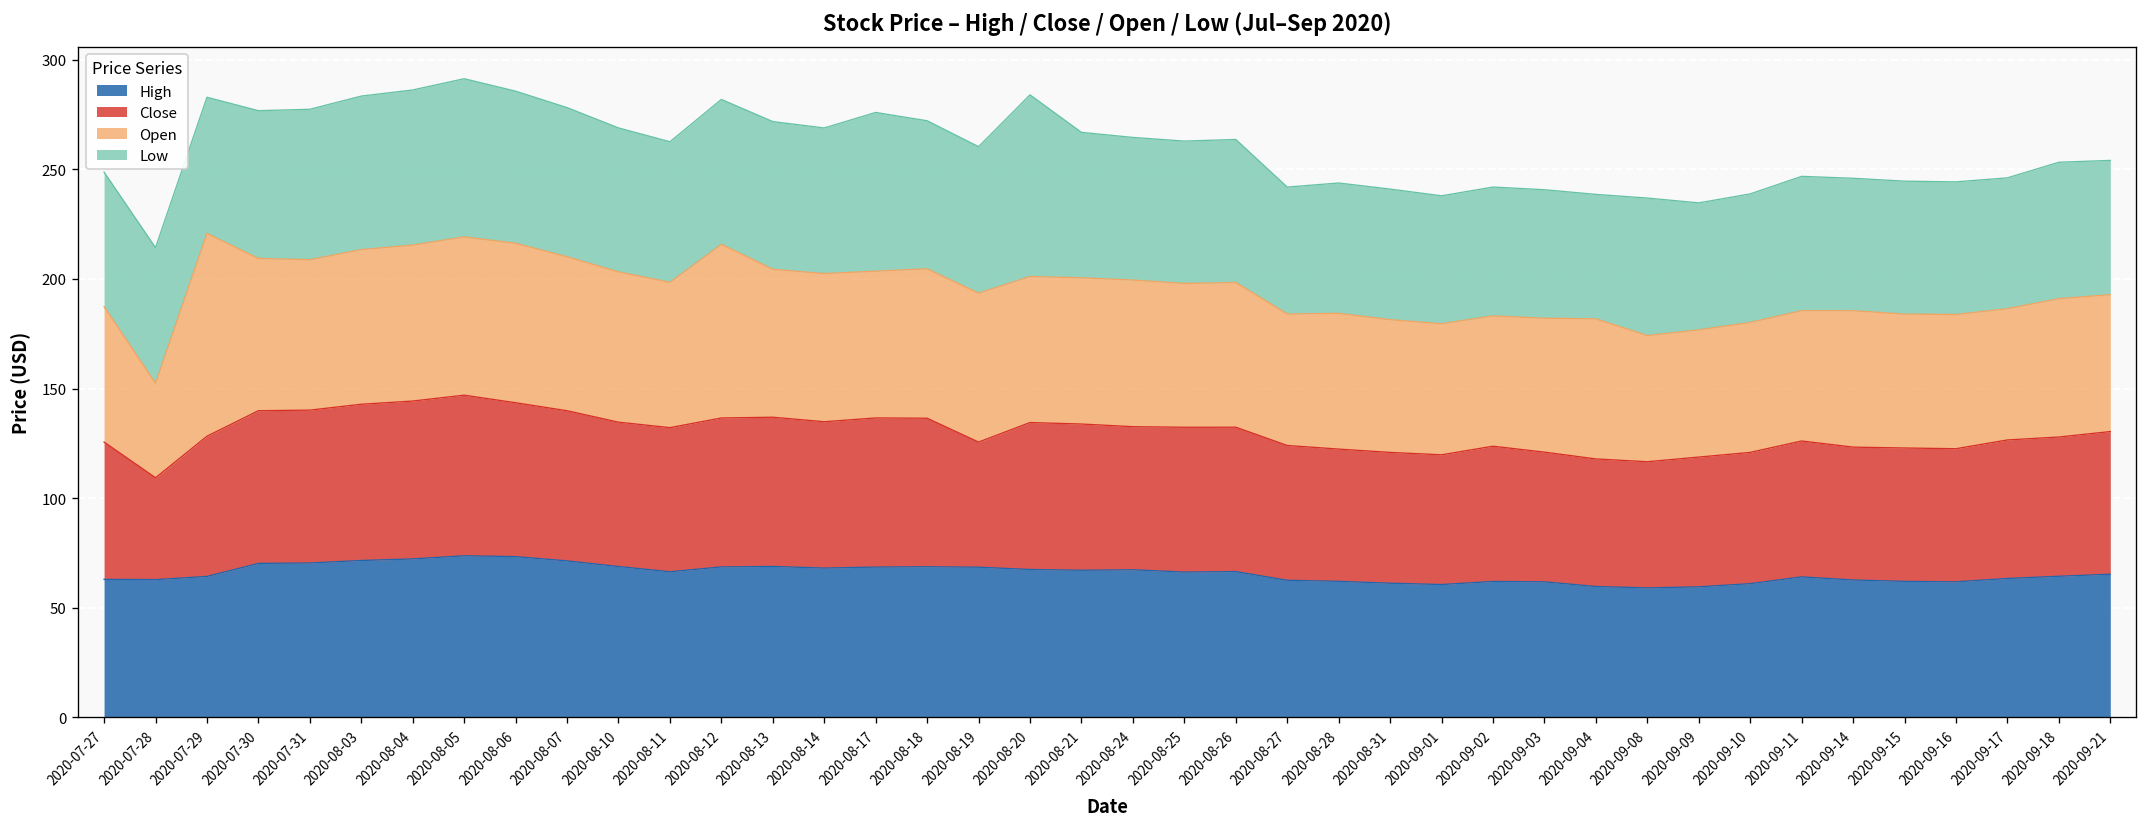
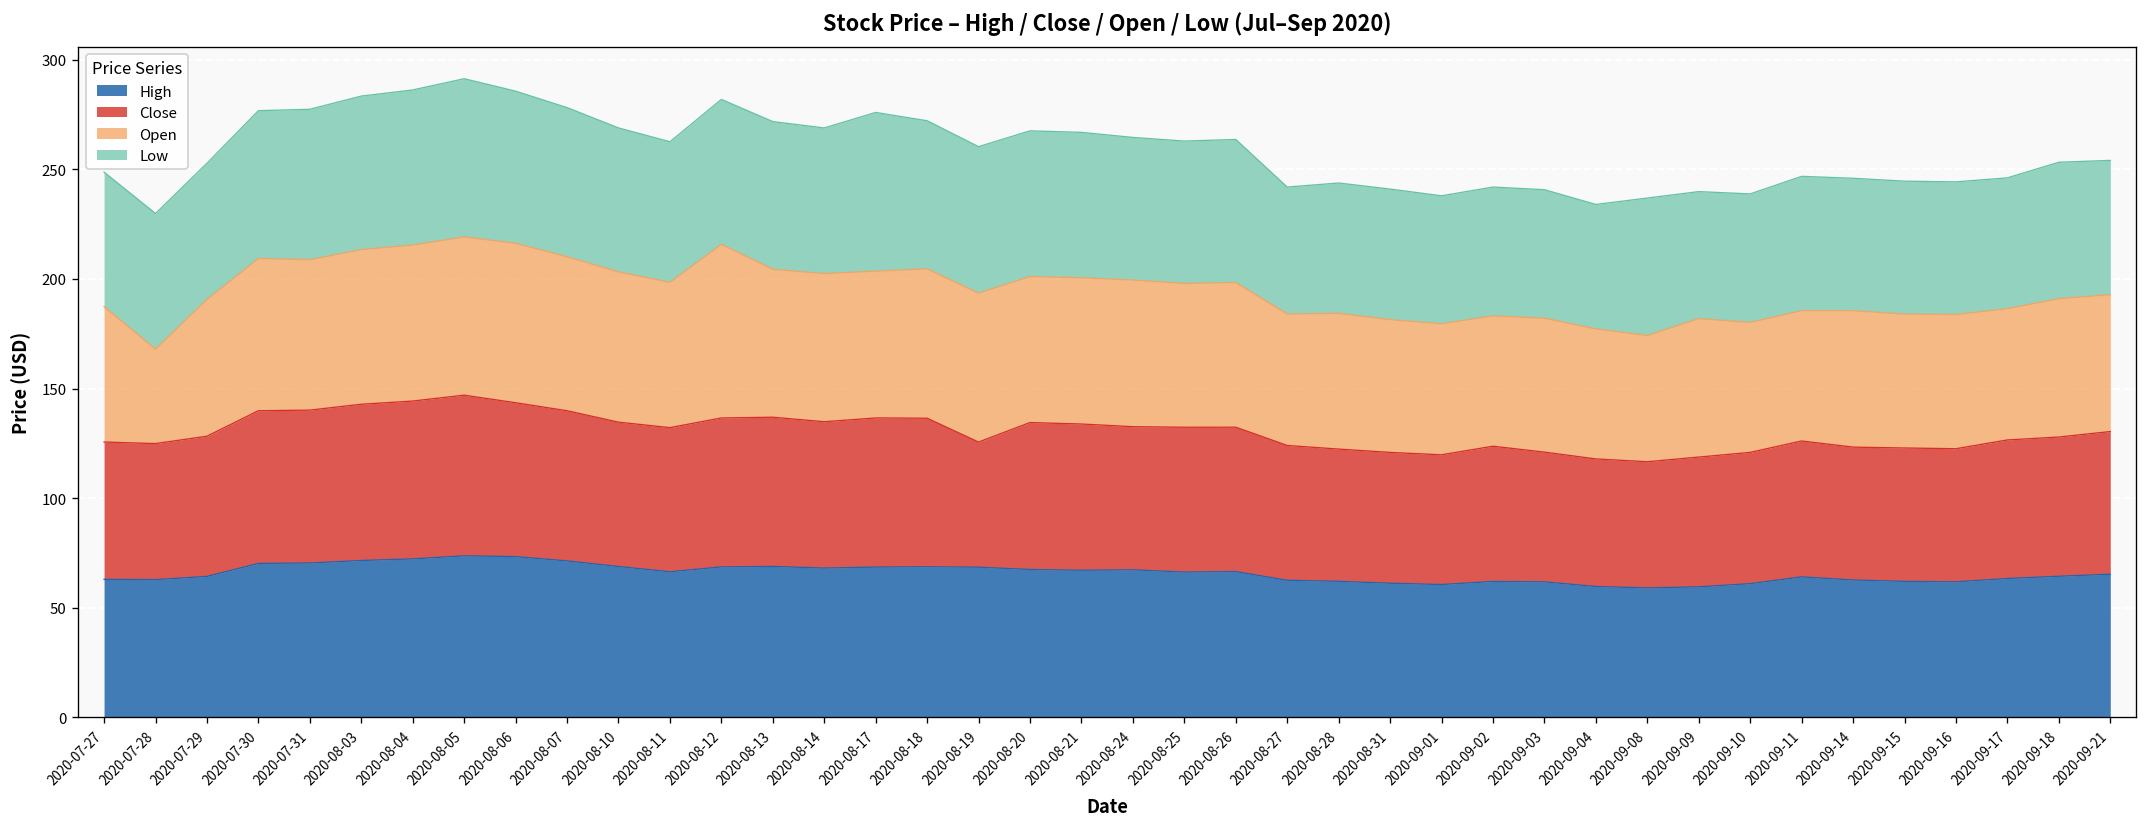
  {
    "High": {
      "2020-07-27": 63,
      "2020-07-28": 63,
      "2020-07-29": 64,
      "2020-07-30": 70,
      "2020-07-31": 70,
      "2020-08-03": 71,
      "2020-08-04": 72,
      "2020-08-05": 74,
      "2020-08-06": 73,
      "2020-08-07": 71,
      "2020-08-10": 69,
      "2020-08-11": 66,
      "2020-08-12": 69,
      "2020-08-13": 69,
      "2020-08-14": 68,
      "2020-08-17": 68,
      "2020-08-18": 69,
      "2020-08-19": 68,
      "2020-08-20": 67,
      "2020-08-21": 67,
      "2020-08-24": 67,
      "2020-08-25": 66,
      "2020-08-26": 66,
      "2020-08-27": 62,
      "2020-08-28": 62,
      "2020-08-31": 61,
      "2020-09-01": 61,
      "2020-09-02": 62,
      "2020-09-03": 62,
      "2020-09-04": 60,
      "2020-09-08": 59,
      "2020-09-09": 59,
      "2020-09-10": 61,
      "2020-09-11": 64,
      "2020-09-14": 63,
      "2020-09-15": 62,
      "2020-09-16": 62,
      "2020-09-17": 63,
      "2020-09-18": 64,
      "2020-09-21": 65
    },
    "Close": {
      "2020-07-27": 63,
-     "2020-07-28": 47,
+     "2020-07-28": 62,
      "2020-07-29": 64,
      "2020-07-30": 70,
      "2020-07-31": 70,
      "2020-08-03": 71,
      "2020-08-04": 72,
      "2020-08-05": 73,
      "2020-08-06": 70,
      "2020-08-07": 69,
      "2020-08-10": 66,
      "2020-08-11": 66,
      "2020-08-12": 68,
      "2020-08-13": 68,
      "2020-08-14": 67,
      "2020-08-17": 68,
      "2020-08-18": 68,
      "2020-08-19": 57,
      "2020-08-20": 67,
      "2020-08-21": 67,
      "2020-08-24": 65,
      "2020-08-25": 66,
      "2020-08-26": 66,
      "2020-08-27": 62,
      "2020-08-28": 60,
      "2020-08-31": 60,
      "2020-09-01": 59,
      "2020-09-02": 62,
      "2020-09-03": 59,
      "2020-09-04": 58,
      "2020-09-08": 58,
      "2020-09-09": 59,
      "2020-09-10": 60,
      "2020-09-11": 62,
      "2020-09-14": 61,
      "2020-09-15": 61,
      "2020-09-16": 61,
      "2020-09-17": 63,
      "2020-09-18": 64,
      "2020-09-21": 65
    },
    "Open": {
      "2020-07-27": 62,
      "2020-07-28": 43,
-     "2020-07-29": 93,
+     "2020-07-29": 62,
      "2020-07-30": 70,
      "2020-07-31": 69,
      "2020-08-03": 71,
      "2020-08-04": 71,
      "2020-08-05": 72,
      "2020-08-06": 73,
      "2020-08-07": 70,
      "2020-08-10": 69,
      "2020-08-11": 66,
      "2020-08-12": 79,
      "2020-08-13": 68,
      "2020-08-14": 68,
      "2020-08-17": 67,
      "2020-08-18": 68,
      "2020-08-19": 68,
      "2020-08-20": 67,
      "2020-08-21": 67,
      "2020-08-24": 67,
      "2020-08-25": 66,
      "2020-08-26": 66,
      "2020-08-27": 60,
      "2020-08-28": 62,
      "2020-08-31": 61,
      "2020-09-01": 60,
      "2020-09-02": 59,
      "2020-09-03": 61,
-     "2020-09-04": 64,
+     "2020-09-04": 59,
      "2020-09-08": 58,
-     "2020-09-09": 58,
+     "2020-09-09": 63,
      "2020-09-10": 59,
      "2020-09-11": 59,
      "2020-09-14": 62,
      "2020-09-15": 61,
      "2020-09-16": 61,
      "2020-09-17": 60,
      "2020-09-18": 63,
      "2020-09-21": 63
    },
    "Low": {
      "2020-07-28": 62,
      "2020-07-29": 62,
      "2020-07-30": 67,
      "2020-07-31": 69,
      "2020-08-03": 70,
      "2020-08-04": 71,
      "2020-08-05": 72,
      "2020-08-06": 69,
      "2020-08-07": 68,
      "2020-08-10": 66,
      "2020-08-11": 64,
      "2020-08-12": 66,
      "2020-08-13": 67,
      "2020-08-14": 66,
      "2020-08-17": 72,
      "2020-08-18": 68,
      "2020-08-19": 67,
-     "2020-08-20": 83,
+     "2020-08-20": 67,
      "2020-08-21": 66,
      "2020-08-24": 65,
      "2020-08-25": 65,
      "2020-08-26": 65,
      "2020-08-27": 58,
      "2020-08-28": 60,
      "2020-08-31": 60,
      "2020-09-01": 58,
      "2020-09-02": 59,
      "2020-09-03": 59,
      "2020-09-04": 57,
      "2020-09-08": 63,
      "2020-09-09": 58,
      "2020-09-10": 59,
      "2020-09-11": 61,
      "2020-09-14": 60,
      "2020-09-15": 61,
      "2020-09-16": 61,
      "2020-09-17": 60,
      "2020-09-18": 62,
      "2020-09-21": 61
    }
  }
